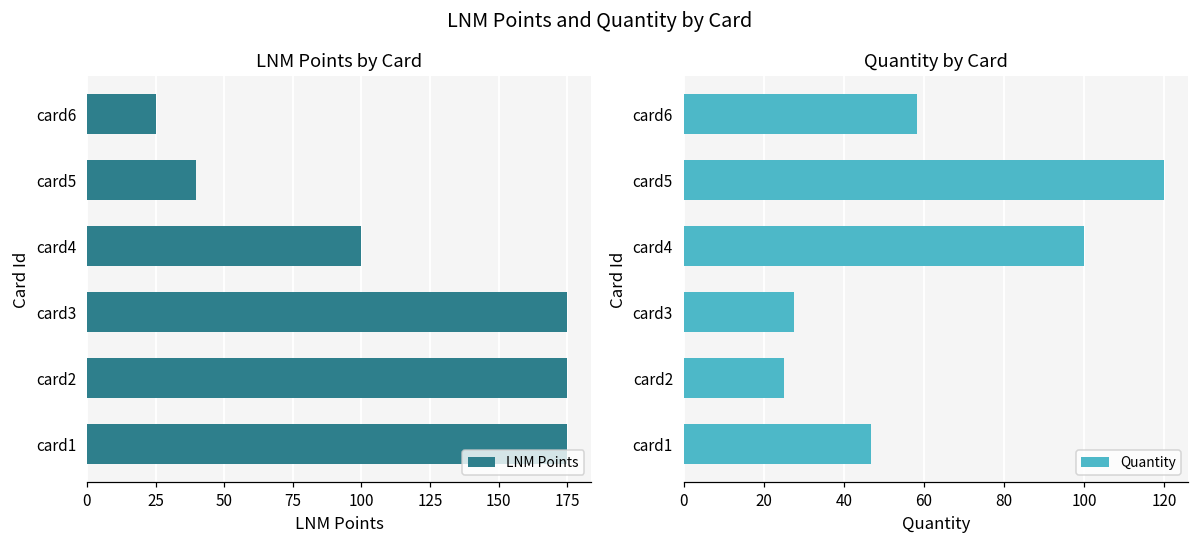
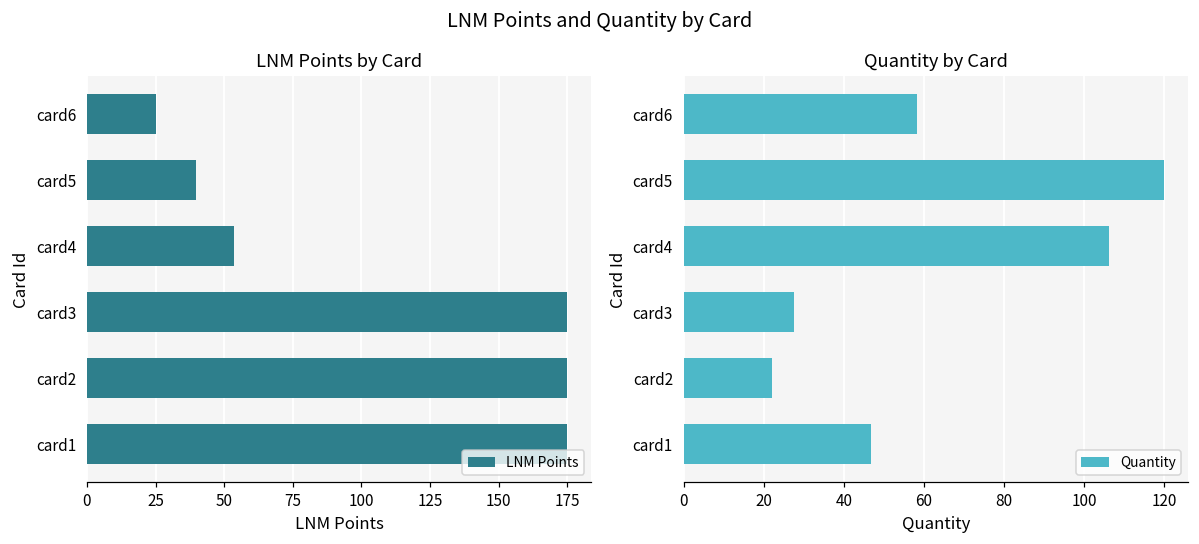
  {
    "LNM Points by Card": {
      "card6": 25,
      "card5": 40,
-     "card4": 100,
+     "card4": 54,
      "card3": 175,
      "card2": 175,
      "card1": 175
    },
    "Quantity by Card": {
      "card6": 58,
      "card5": 120,
-     "card4": 100,
+     "card4": 106,
      "card3": 28,
-     "card2": 25,
+     "card2": 22,
      "card1": 47
    }
  }
